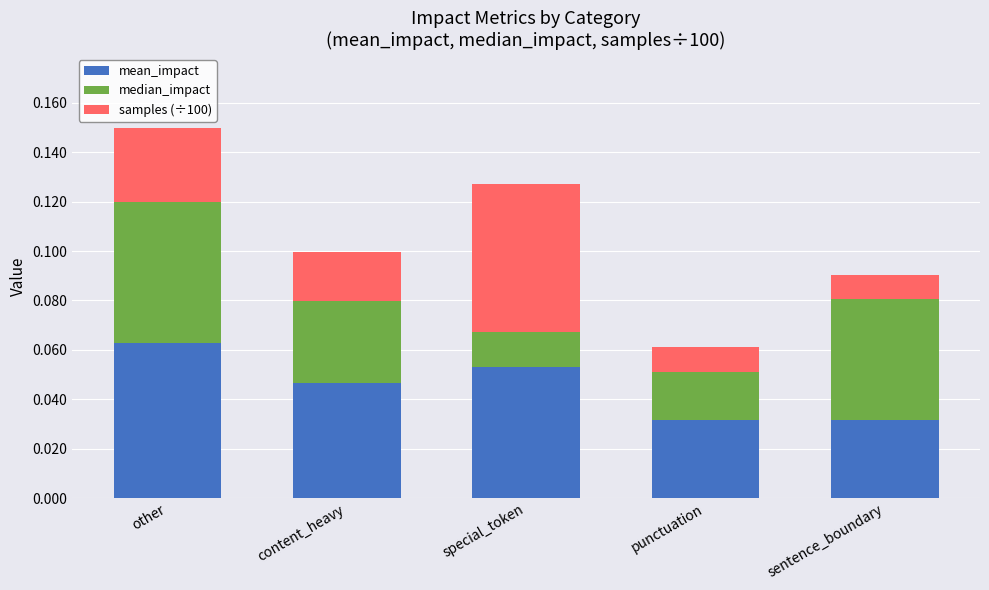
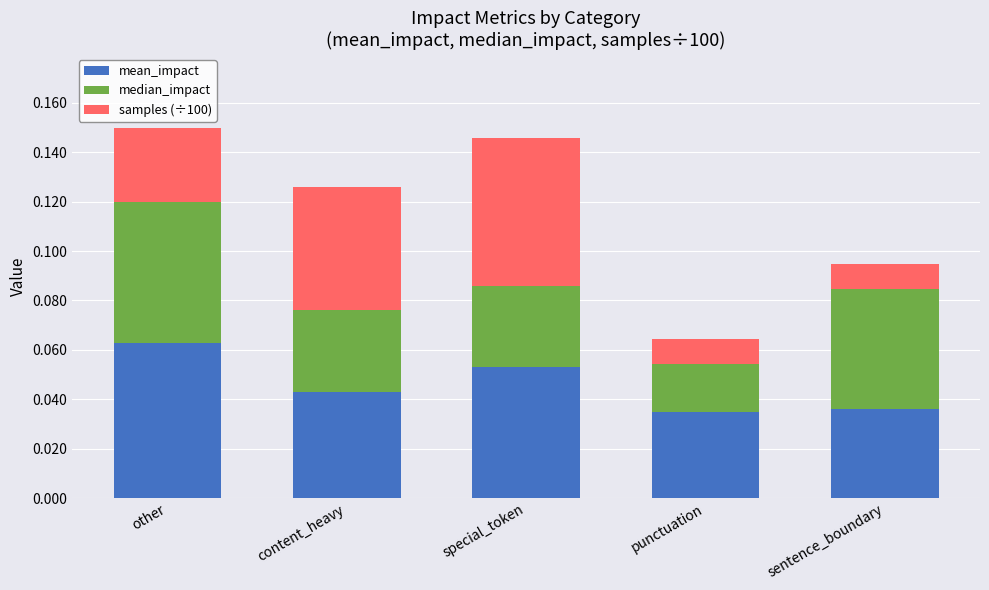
  {
    "mean_impact": {
      "other": 0.063,
-     "content_heavy": 0.047,
+     "content_heavy": 0.043,
      "special_token": 0.053,
-     "punctuation": 0.032,
-     "sentence_boundary": 0.032
+     "punctuation": 0.035,
+     "sentence_boundary": 0.036
    },
    "median_impact": {
      "other": 0.057,
      "content_heavy": 0.033,
-     "special_token": 0.014,
+     "special_token": 0.033,
      "punctuation": 0.019,
      "sentence_boundary": 0.049
    },
    "samples (÷100)": {
      "other": 0.030,
-     "content_heavy": 0.020,
+     "content_heavy": 0.050,
      "special_token": 0.060,
      "punctuation": 0.010,
      "sentence_boundary": 0.010
    }
  }
